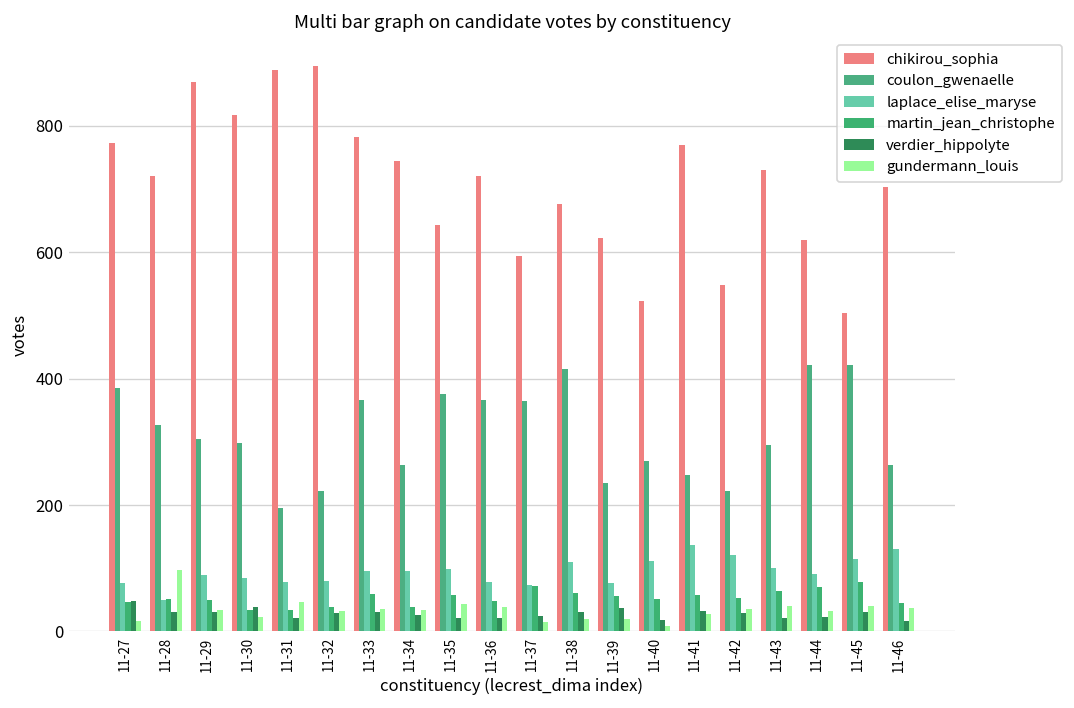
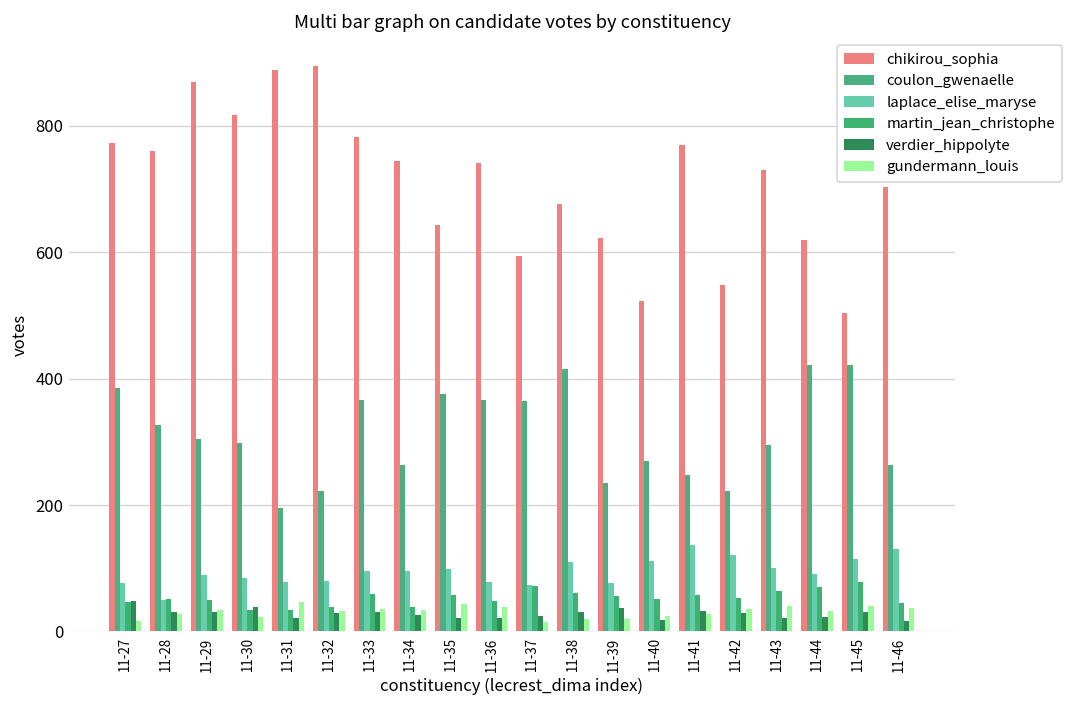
  {
    "chikirou_sophia": {
      "11-27": 770,
-     "11-28": 720,
+     "11-28": 760,
      "11-29": 870,
      "11-30": 820,
      "11-31": 890,
      "11-32": 900,
      "11-33": 780,
      "11-34": 750,
      "11-35": 640,
-     "11-36": 720,
+     "11-36": 740,
      "11-37": 590,
      "11-38": 680,
      "11-39": 620,
      "11-40": 520,
      "11-41": 770,
      "11-42": 550,
      "11-43": 730,
      "11-44": 620,
      "11-45": 500
    },
    "gundermann_louis": {
      "11-27": 20,
-     "11-28": 100,
+     "11-28": 30,
      "11-29": 30,
      "11-30": 20,
      "11-31": 50,
      "11-32": 30,
      "11-33": 40,
      "11-34": 30,
      "11-35": 40,
      "11-36": 40,
      "11-37": 20,
      "11-38": 20,
      "11-39": 20,
-     "11-40": 10,
+     "11-40": 30,
      "11-41": 30,
      "11-42": 40,
      "11-43": 40,
      "11-44": 30,
      "11-45": 40,
      "11-46": 40
    }
  }
